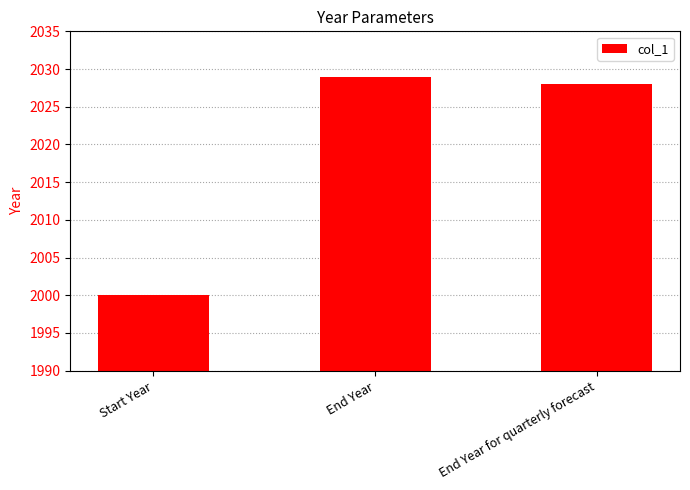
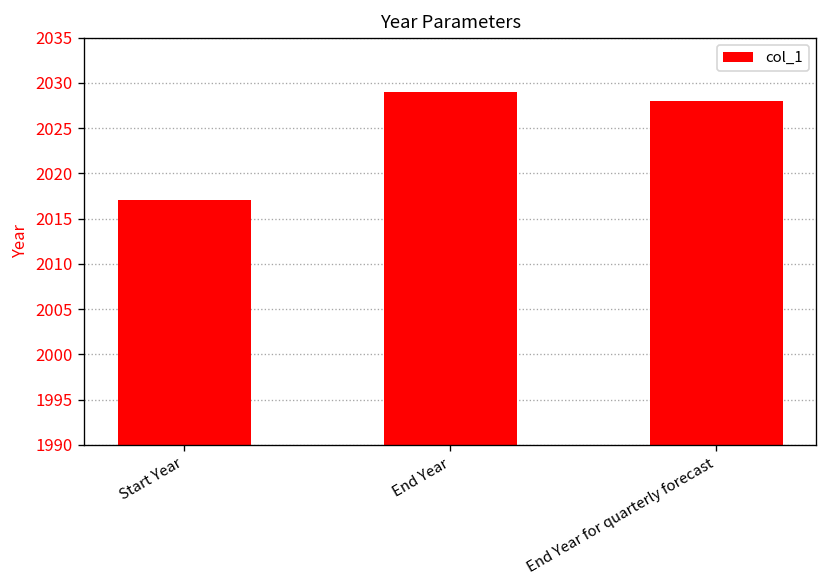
  {
-   "Start Year": 2000,
+   "Start Year": 2017,
    "End Year": 2029,
    "End Year for quarterly forecast": 2028
  }
